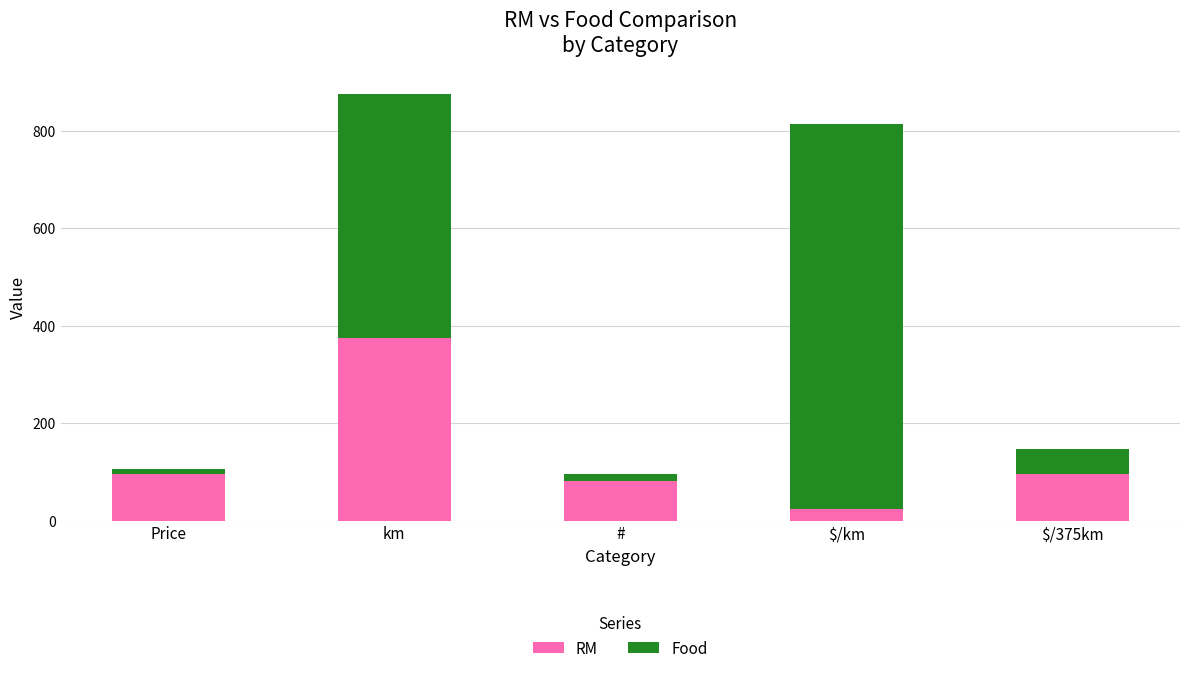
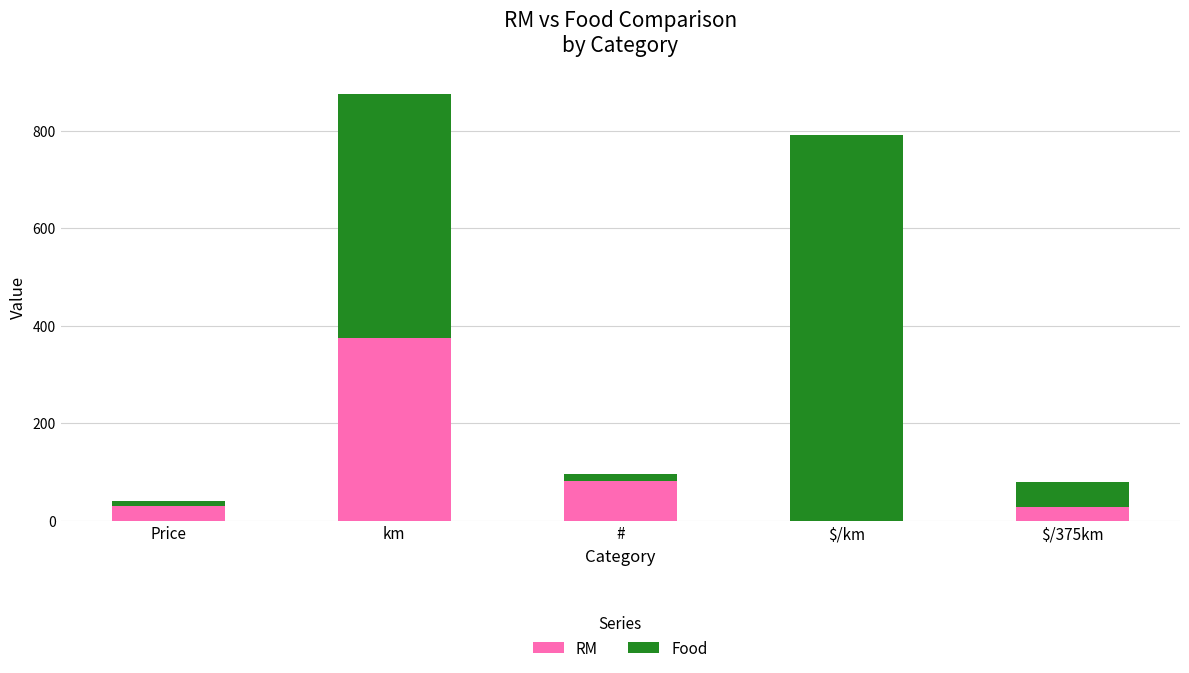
  {
    "RM": {
-     "Price": 100,
+     "Price": 30,
      "km": 380,
      "#": 80,
-     "$/km": 20,
-     "$/375km": 100
+     "$/km": 0,
+     "$/375km": 30
    },
    "Food": {
      "Price": 10,
      "km": 500,
      "#": 10,
      "$/km": 790,
      "$/375km": 50
    }
  }
